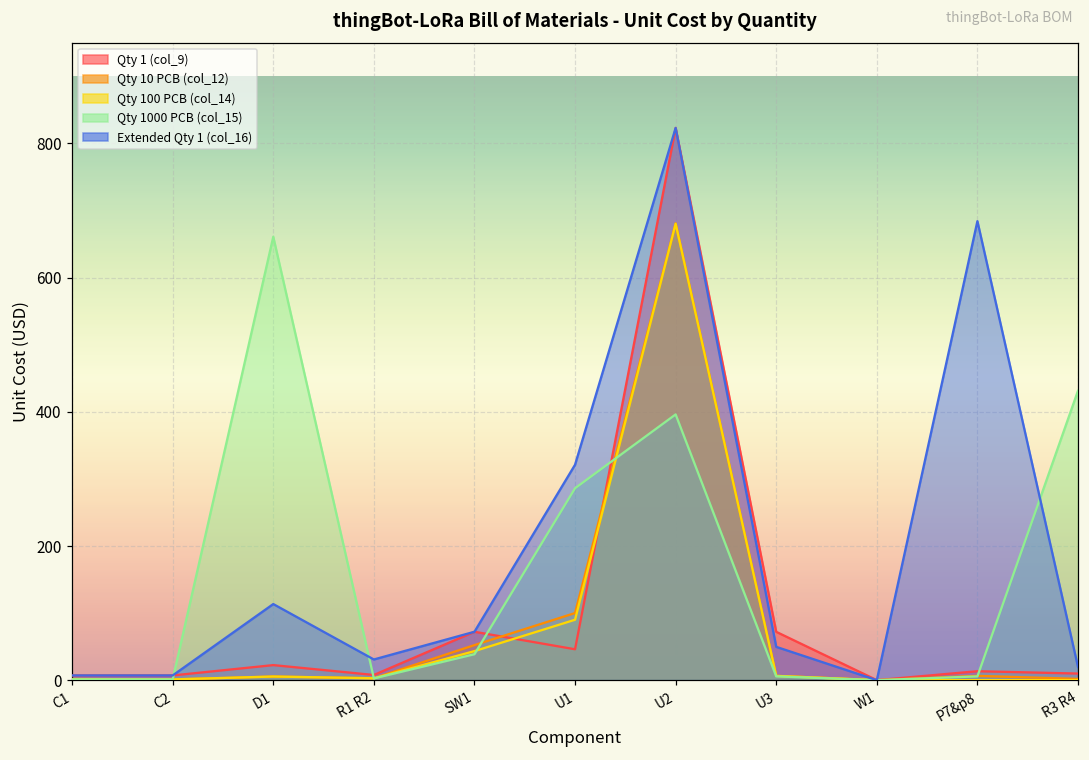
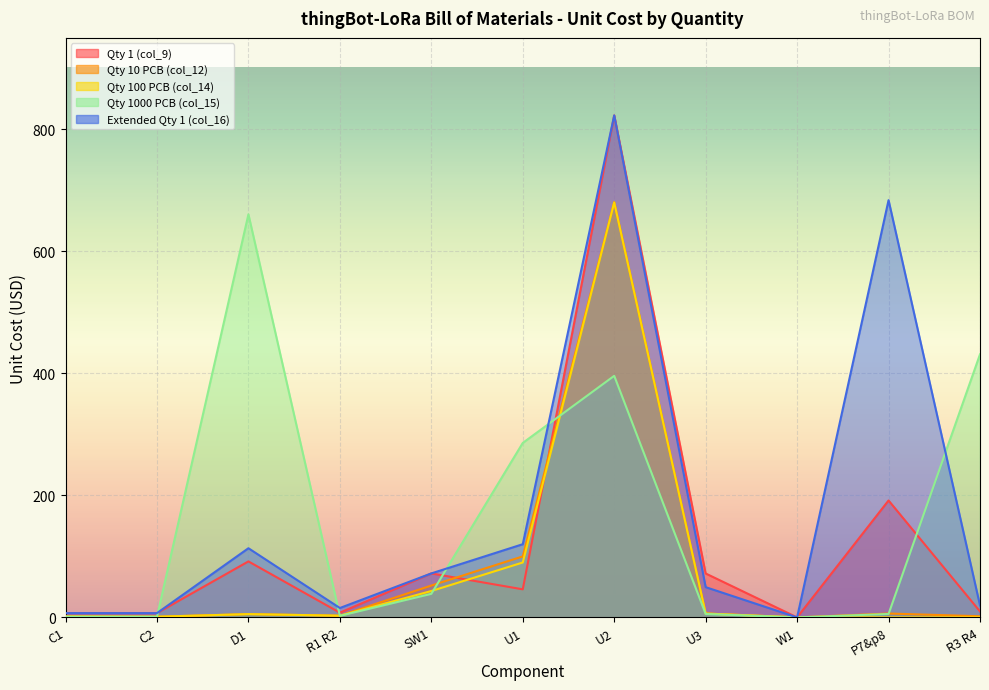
  {
    "Qty 1 (col_9)": {
-     "D1": 20,
+     "D1": 90,
      "R1 R2": 10,
      "U1": 50,
      "U3": 70,
-     "P7&p8": 10,
+     "P7&p8": 190,
      "R3 R4": 10
    },
    "Qty 1000 PCB (col_15)": {
      "D1": 660,
      "SW1": 40,
      "U1": 290,
      "U2": 400,
      "R3 R4": 430
    },
    "Extended Qty 1 (col_16)": {
      "D1": 110,
-     "R1 R2": 30,
-     "U1": 320,
+     "R1 R2": 20,
+     "U1": 120,
      "U3": 50,
      "P7&p8": 680,
      "R3 R4": 20
    }
  }
